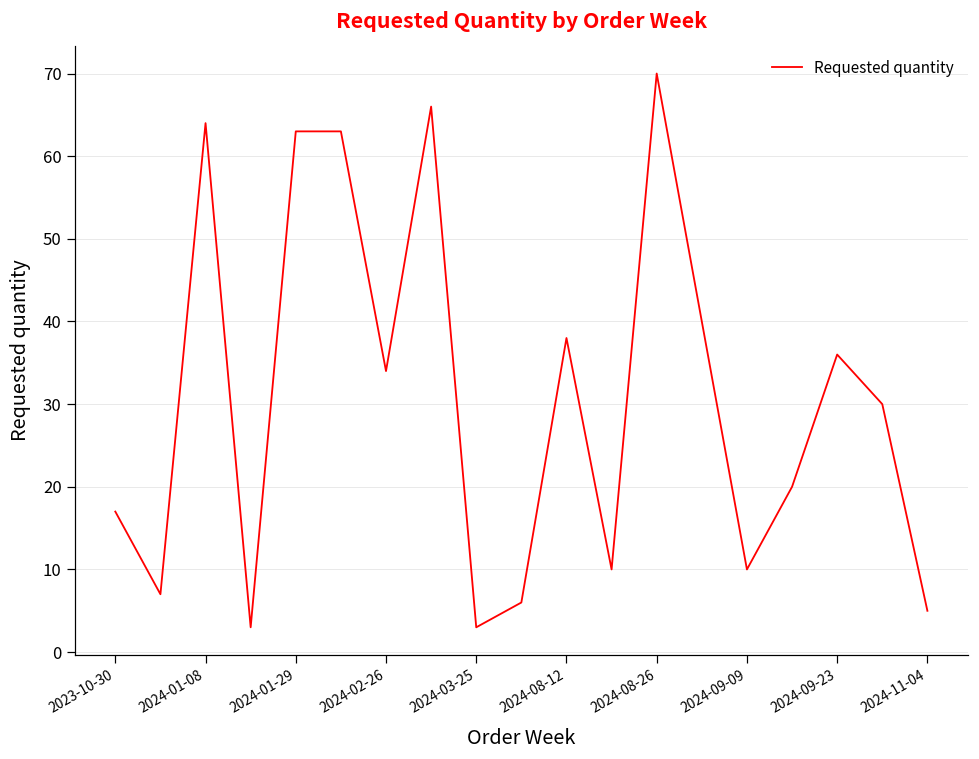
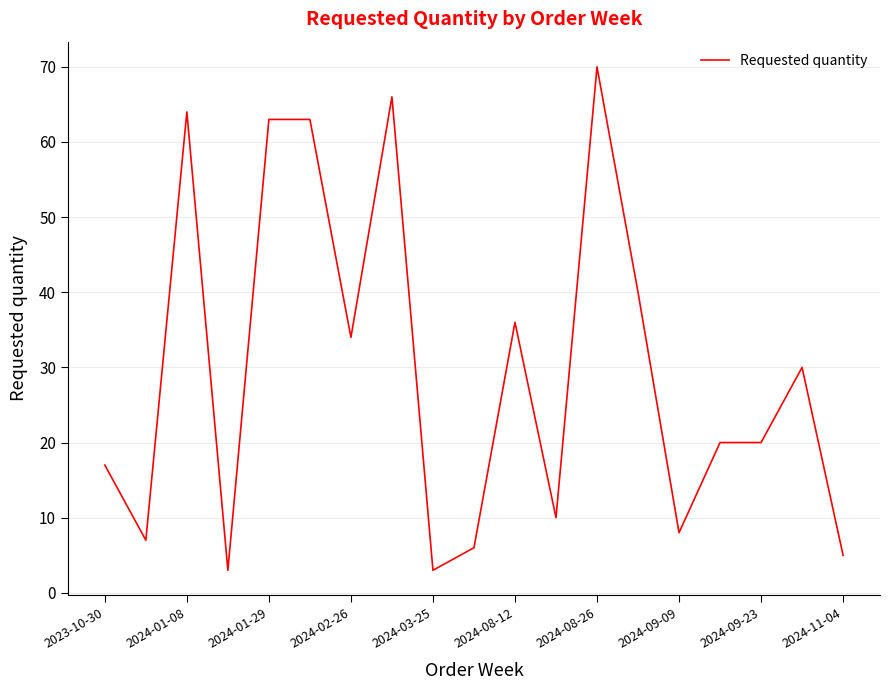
  {
    "2023-10-30": 17,
    "2024-01-08": 64,
    "2024-01-29": 63,
    "2024-02-26": 34,
    "2024-03-25": 3,
-   "2024-08-12": 38,
+   "2024-08-12": 36,
    "2024-08-26": 70,
-   "2024-09-09": 10,
-   "2024-09-23": 36,
+   "2024-09-09": 8,
+   "2024-09-23": 20,
    "2024-11-04": 5
  }
